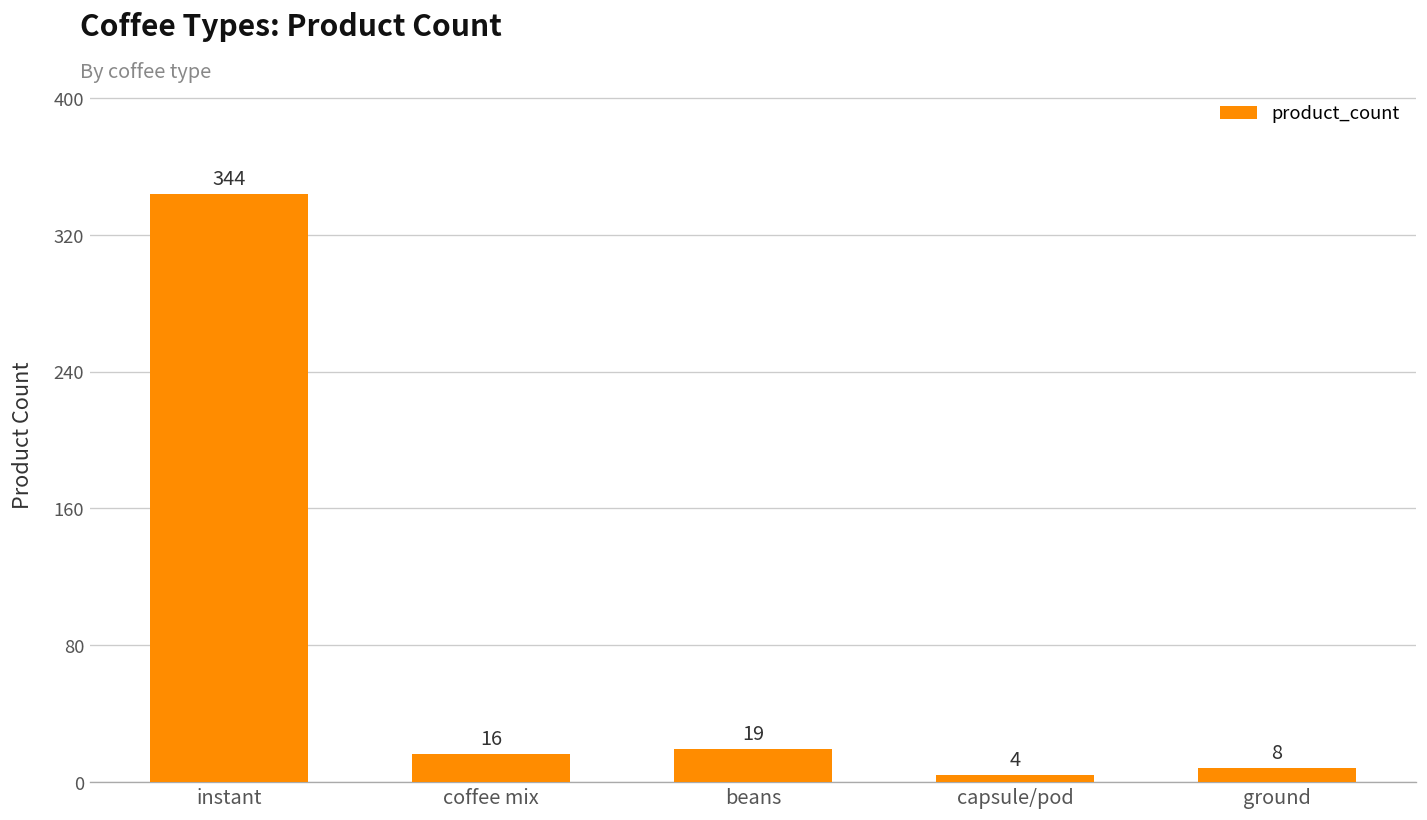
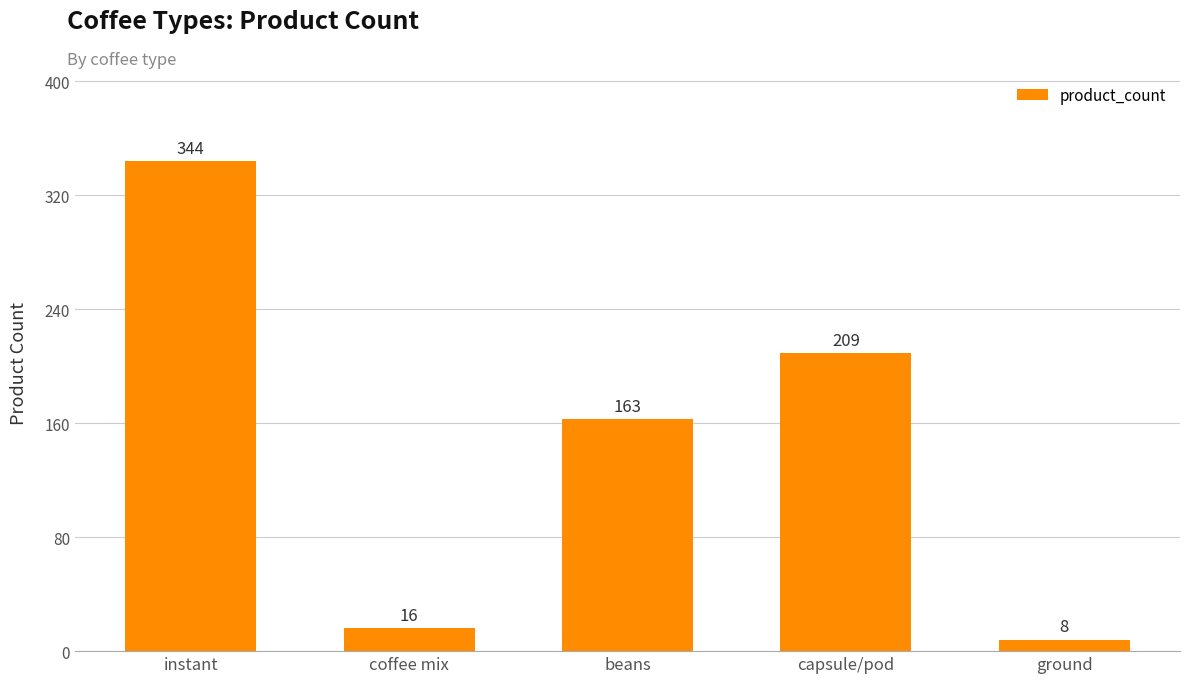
  {
    "instant": 344,
    "coffee mix": 16,
-   "beans": 19,
-   "capsule/pod": 4,
+   "beans": 163,
+   "capsule/pod": 209,
    "ground": 8
  }
